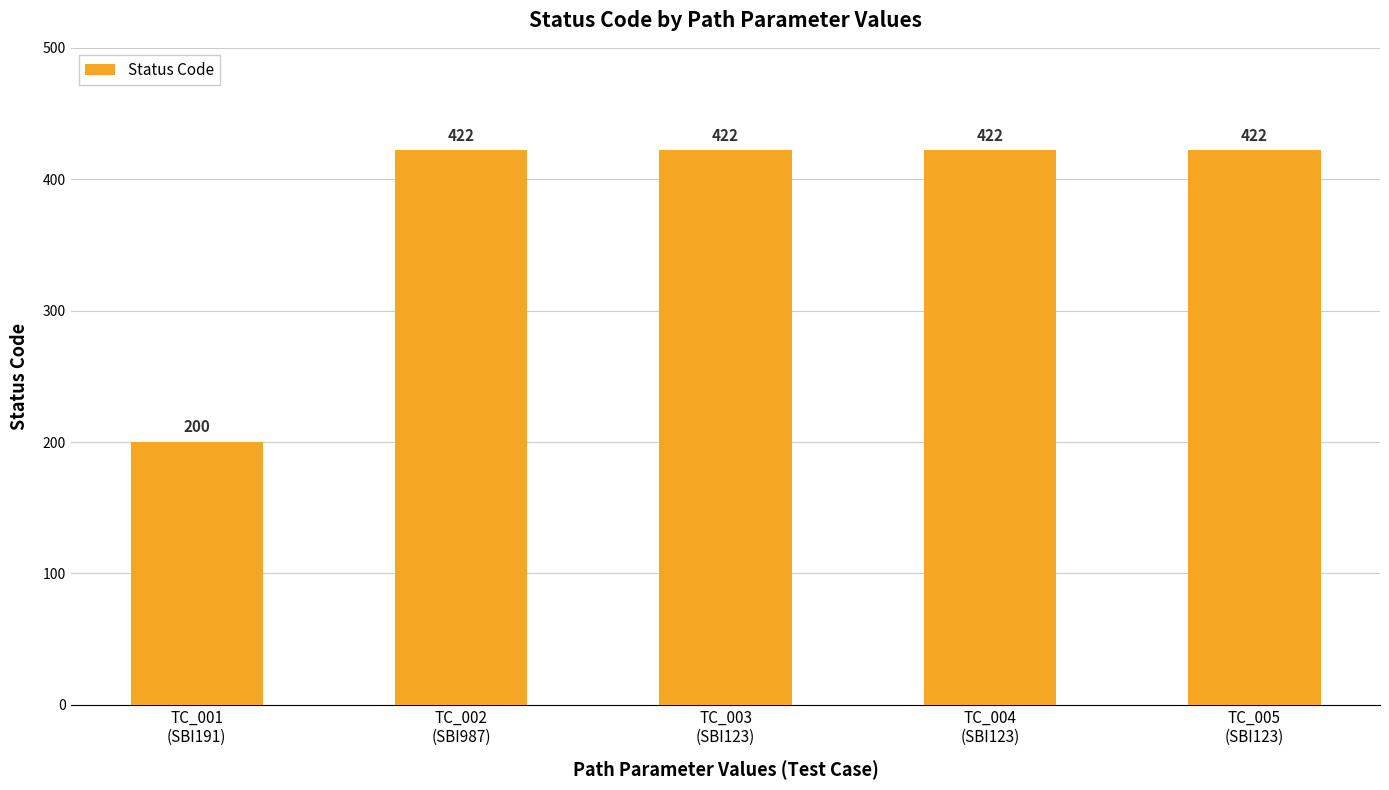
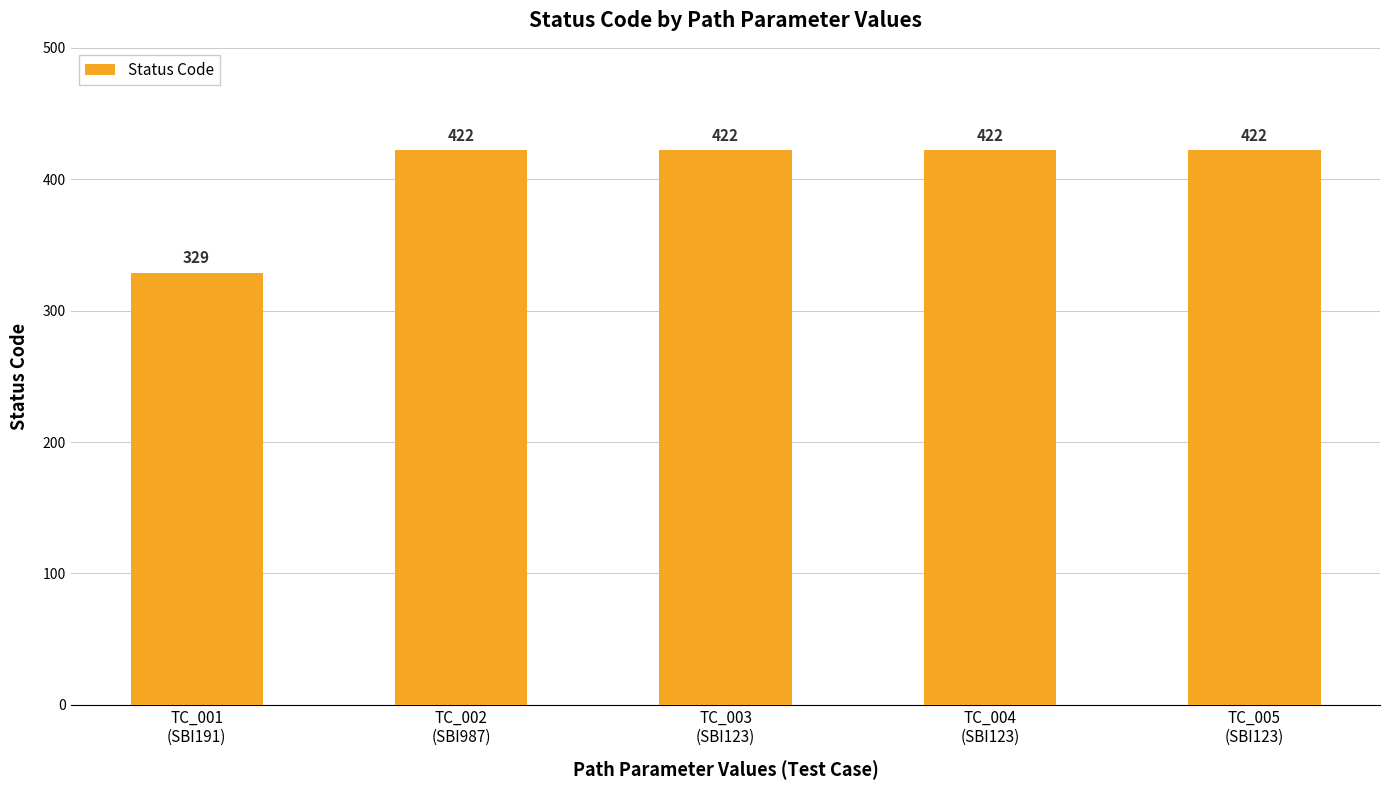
  {
-   "TC_001 (SBI191)": 200,
+   "TC_001 (SBI191)": 329,
    "TC_002 (SBI987)": 422,
    "TC_003 (SBI123)": 422,
    "TC_004 (SBI123)": 422,
    "TC_005 (SBI123)": 422
  }
